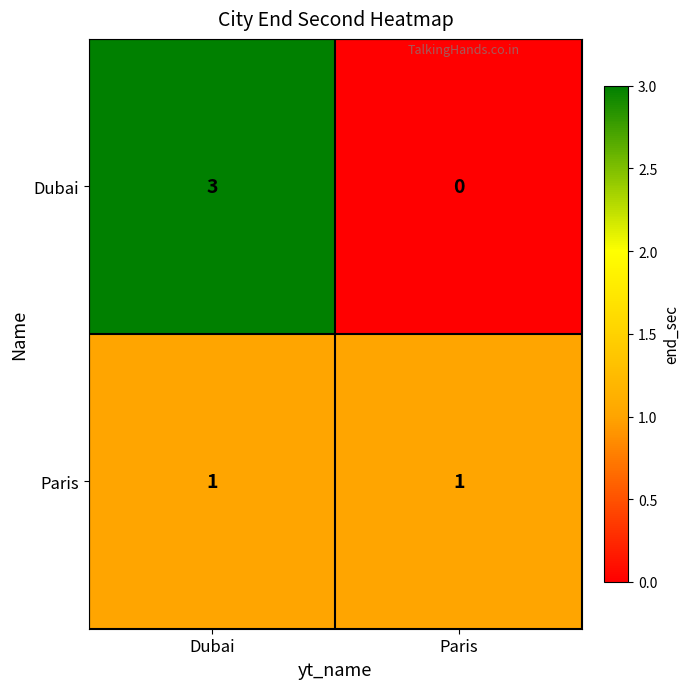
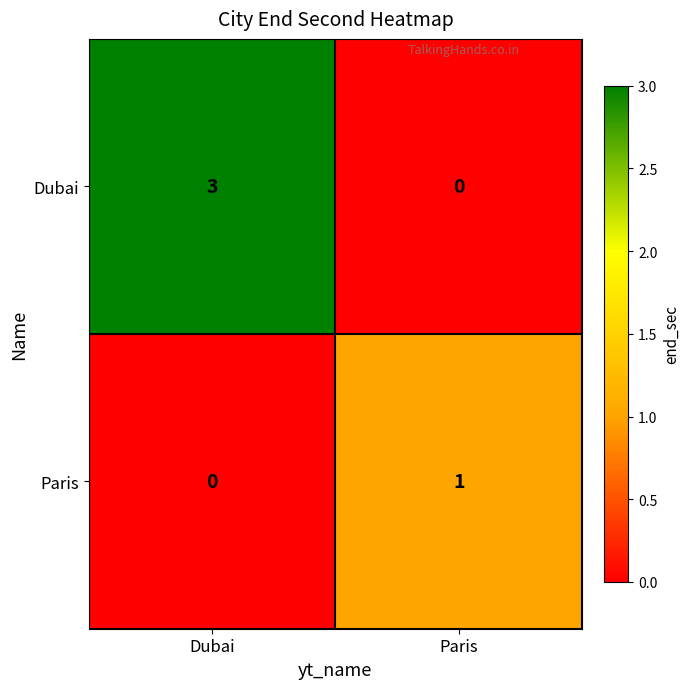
  {
    "Dubai": {
      "Dubai": 3,
      "Paris": 0
    },
    "Paris": {
-     "Dubai": 1,
+     "Dubai": 0,
      "Paris": 1
    }
  }
